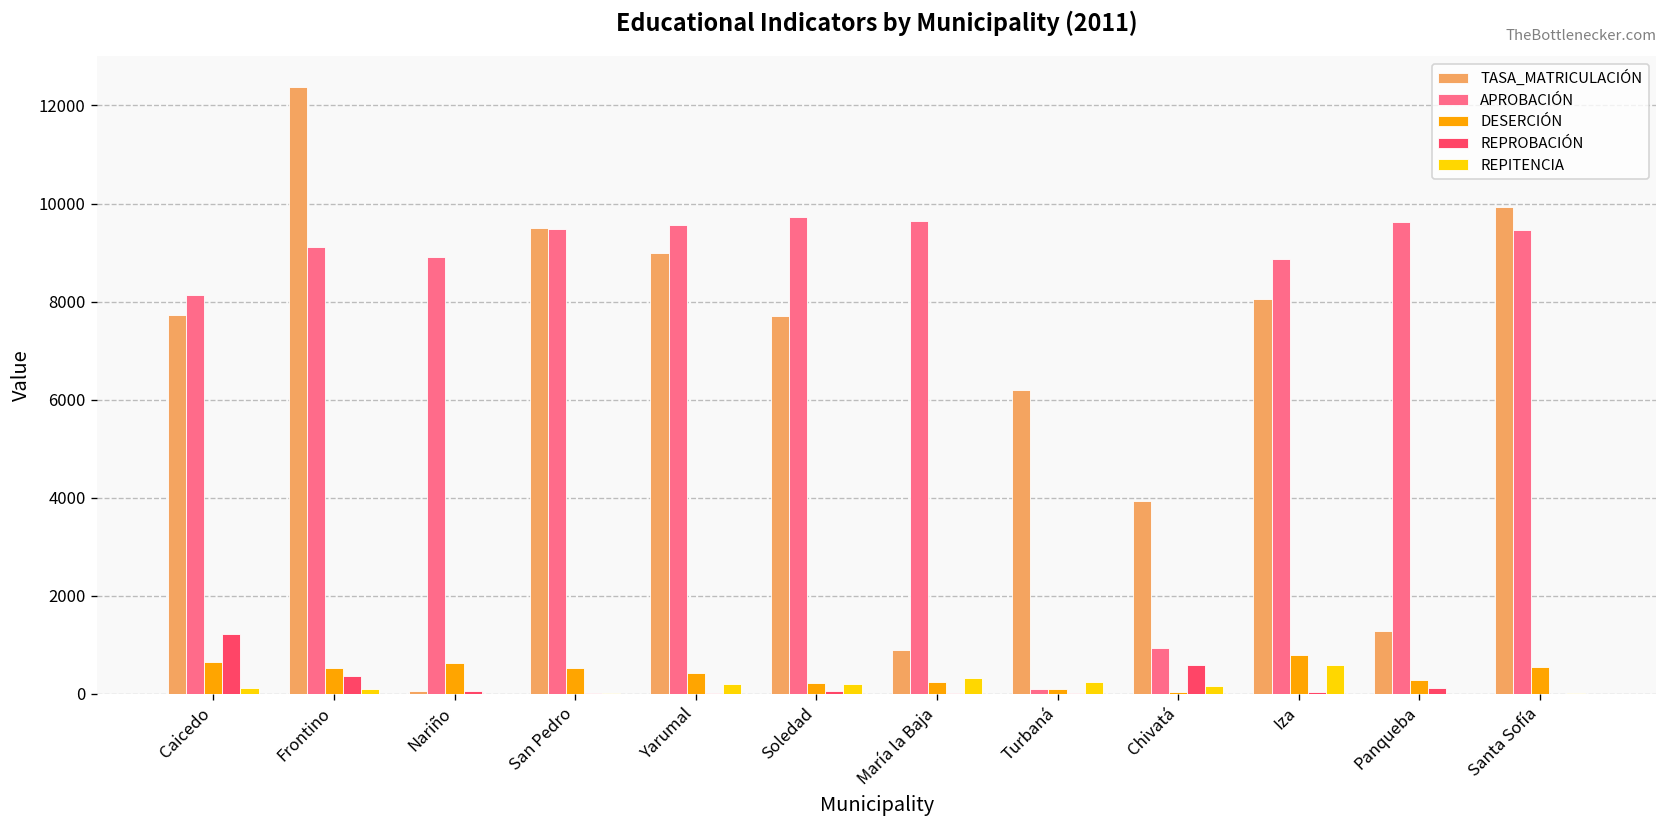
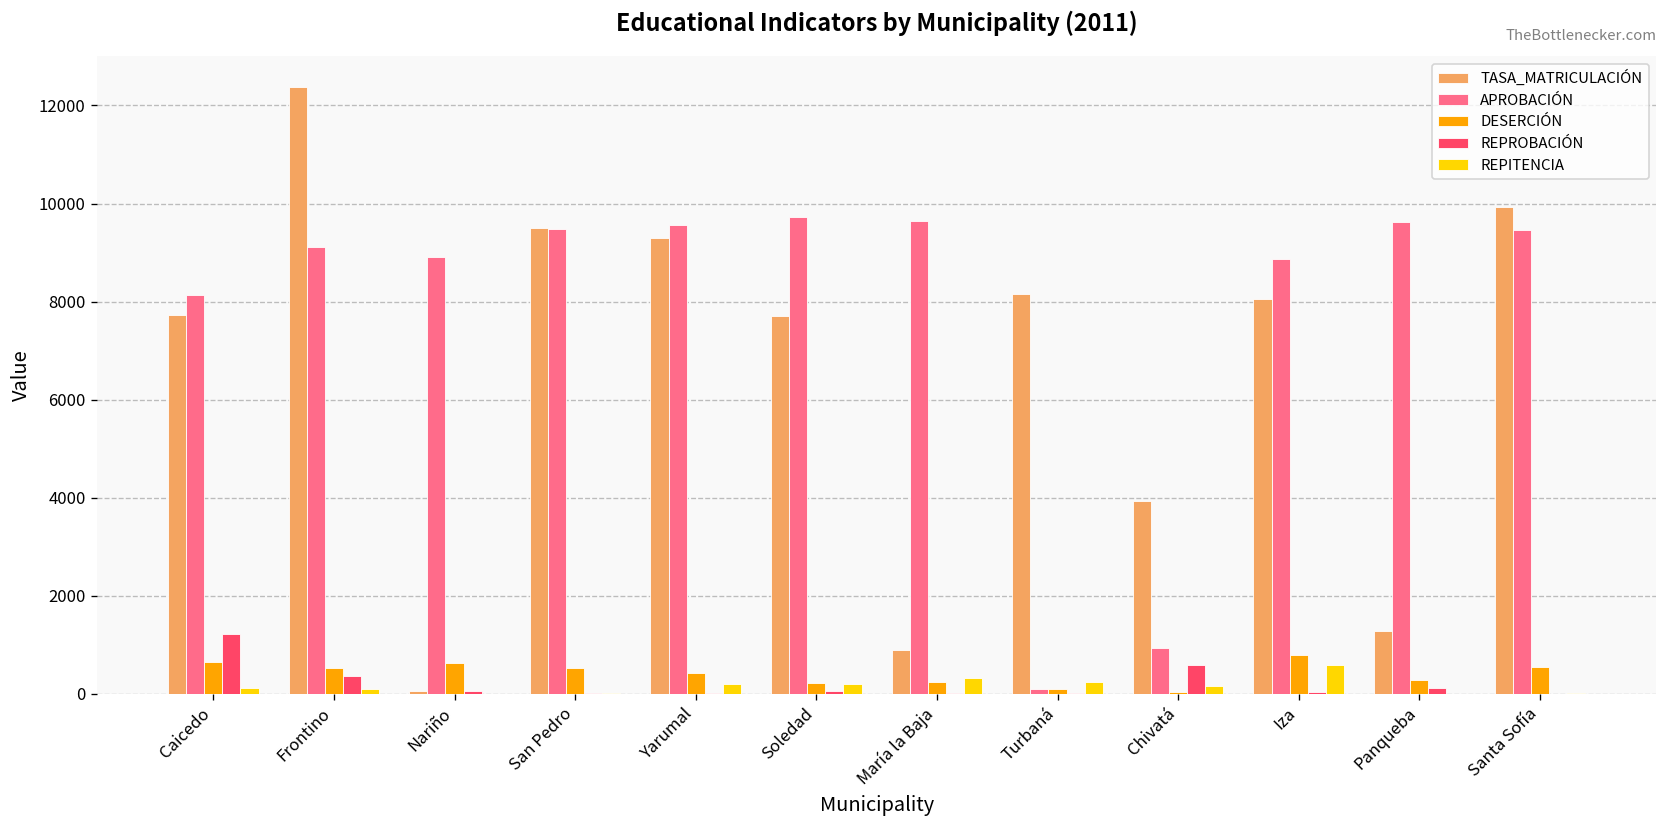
  {
    "TASA_MATRICULACIÓN": {
      "Caicedo": 7700,
      "Frontino": 12400,
      "Nariño": 100,
      "San Pedro": 9500,
-     "Yarumal": 9000,
+     "Yarumal": 9300,
      "Soledad": 7700,
      "María la Baja": 900,
-     "Turbaná": 6200,
+     "Turbaná": 8100,
      "Chivatá": 3900,
      "Iza": 8100,
      "Panqueba": 1300,
      "Santa Sofía": 9900
    }
  }
